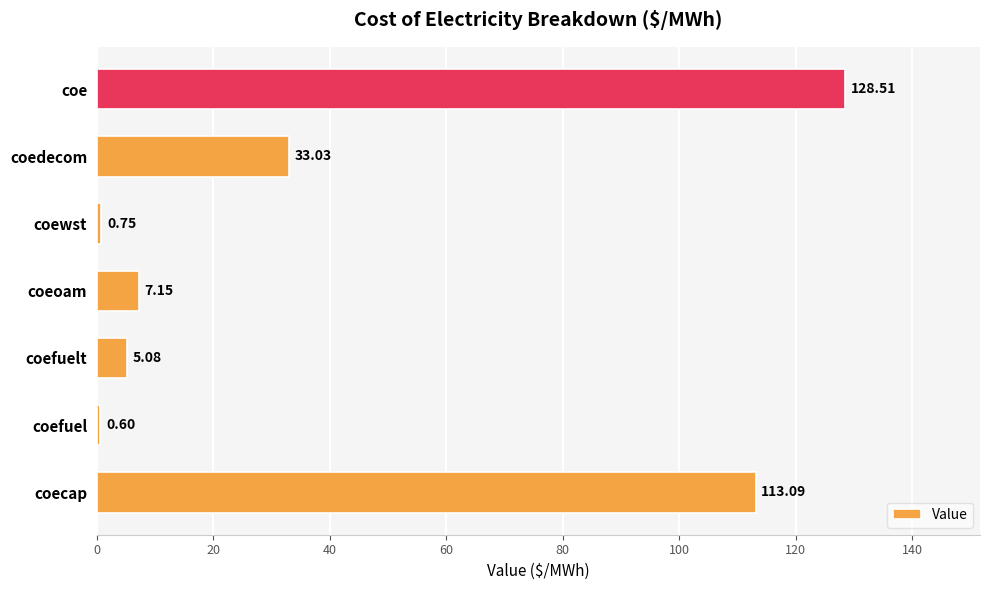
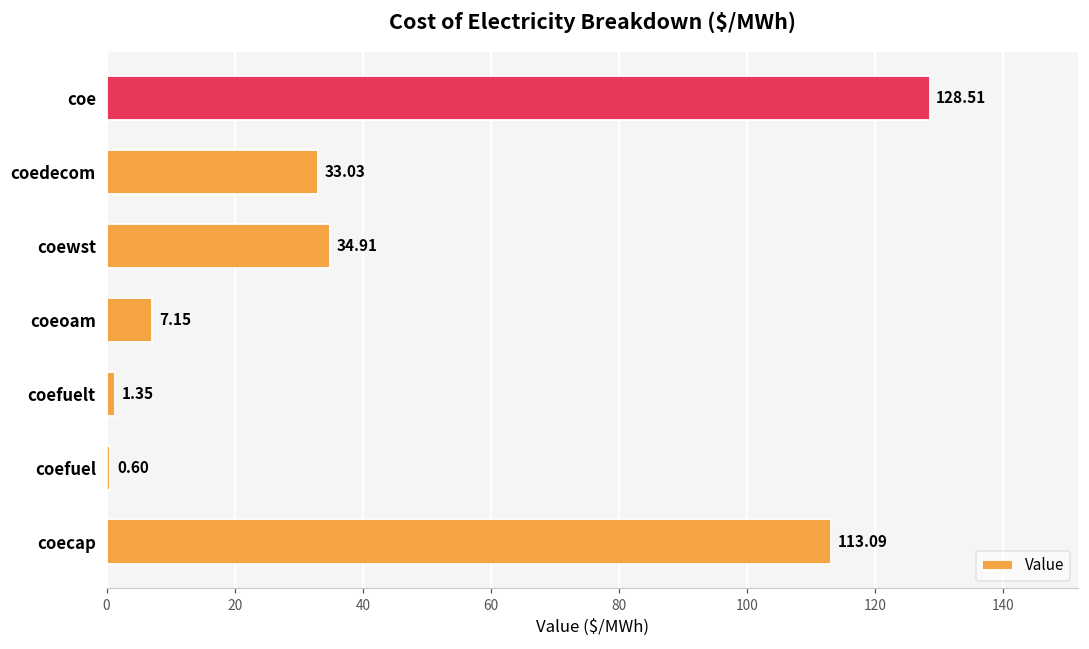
  {
    "coe": 128.51,
    "coedecom": 33.03,
-   "coewst": 0.75,
+   "coewst": 34.91,
    "coeoam": 7.15,
-   "coefuelt": 5.08,
+   "coefuelt": 1.35,
    "coefuel": 0.60,
    "coecap": 113.09
  }
